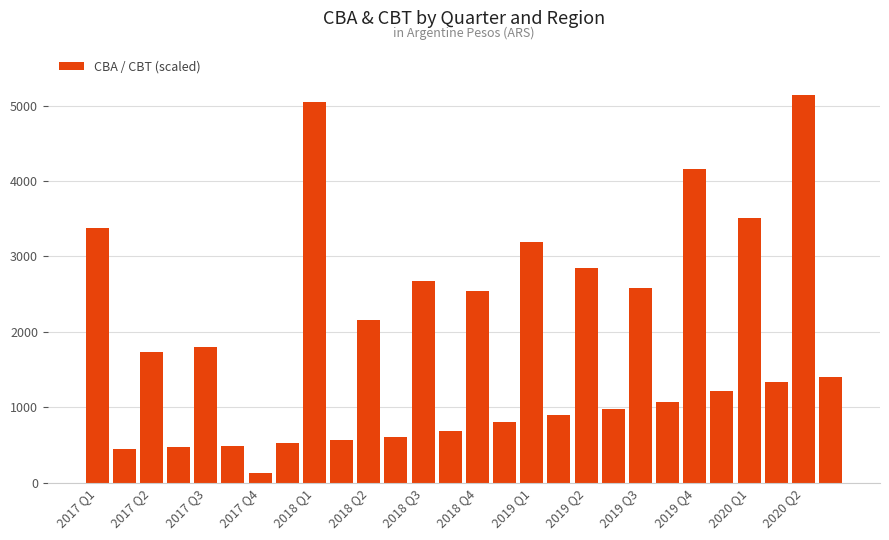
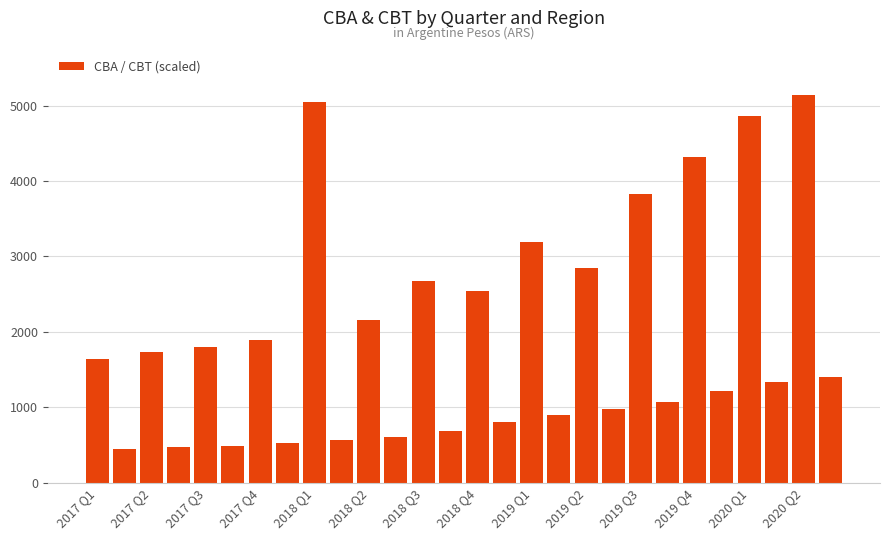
  {
-   "2017 Q1": 3400,
+   "2017 Q1": 1600,
    "2017 Q2": 1700,
    "2017 Q3": 1800,
-   "2017 Q4": 100,
+   "2017 Q4": 1900,
    "2018 Q1": 5000,
    "2018 Q2": 2200,
    "2018 Q3": 2700,
    "2018 Q4": 2500,
    "2019 Q1": 3200,
    "2019 Q2": 2800,
-   "2019 Q3": 2600,
-   "2019 Q4": 4200,
-   "2020 Q1": 3500,
+   "2019 Q3": 3800,
+   "2019 Q4": 4300,
+   "2020 Q1": 4900,
    "2020 Q2": 5100
  }
